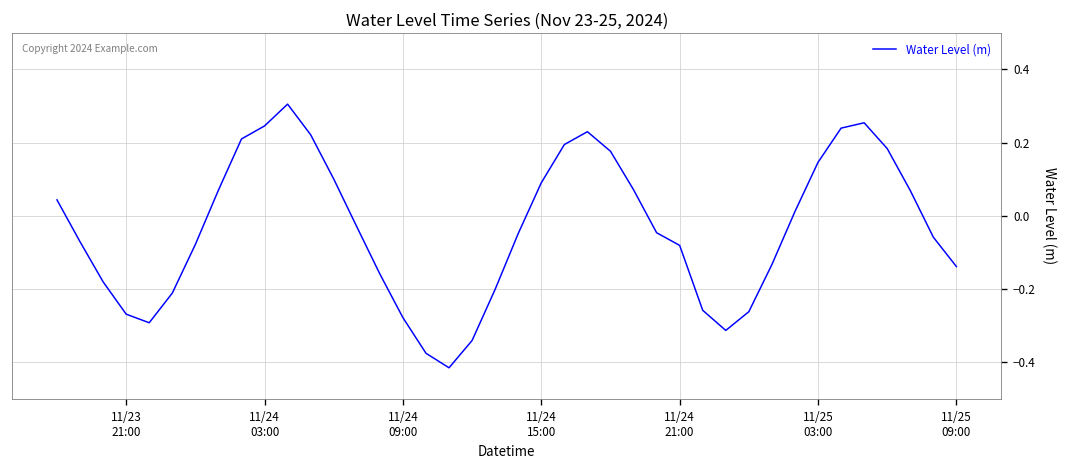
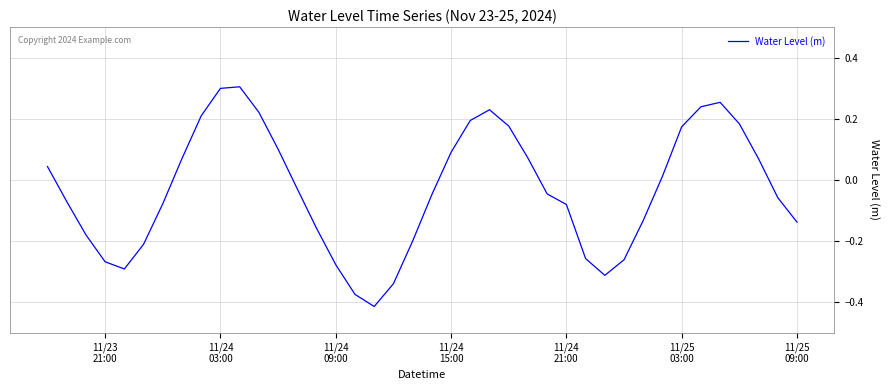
  {
    "11/23 21:00": -0.27,
-   "11/24 03:00": 0.25,
+   "11/24 03:00": 0.30,
    "11/24 09:00": -0.28,
    "11/24 15:00": 0.09,
    "11/24 21:00": -0.08,
-   "11/25 03:00": 0.15,
+   "11/25 03:00": 0.17,
    "11/25 09:00": -0.14
  }
